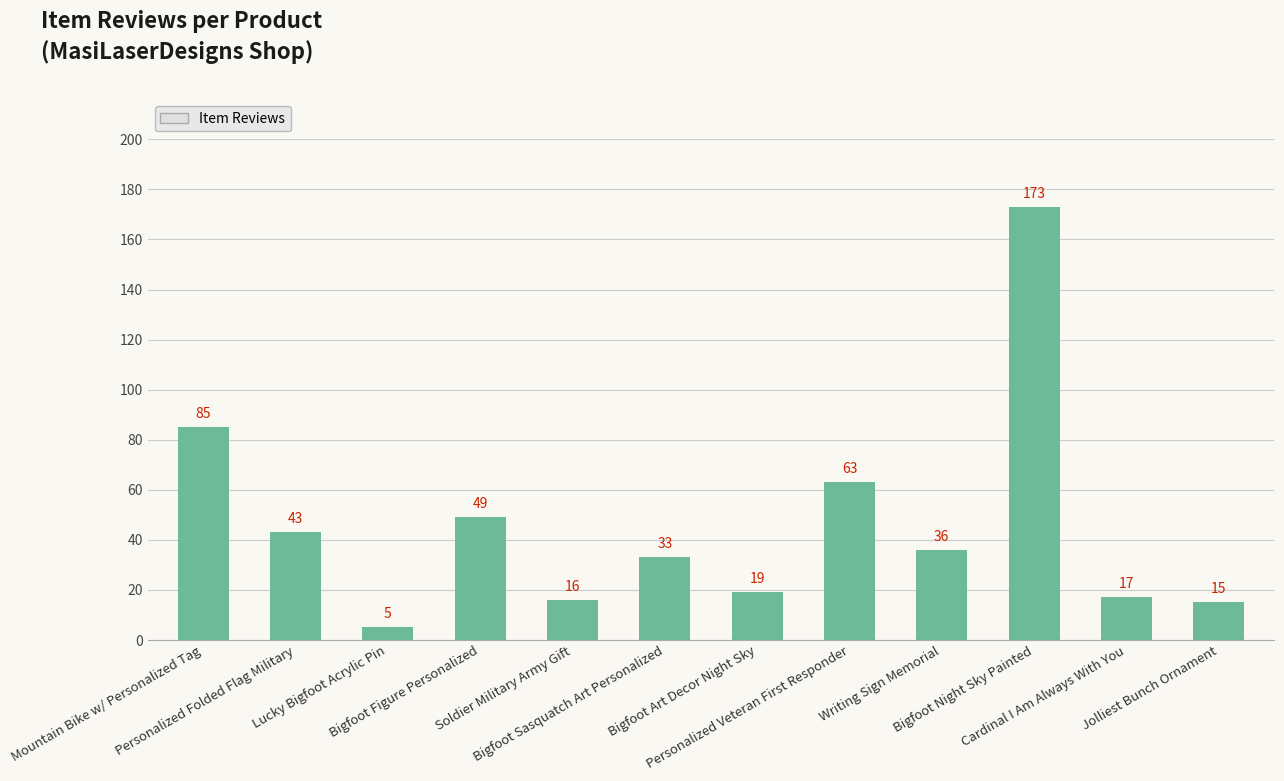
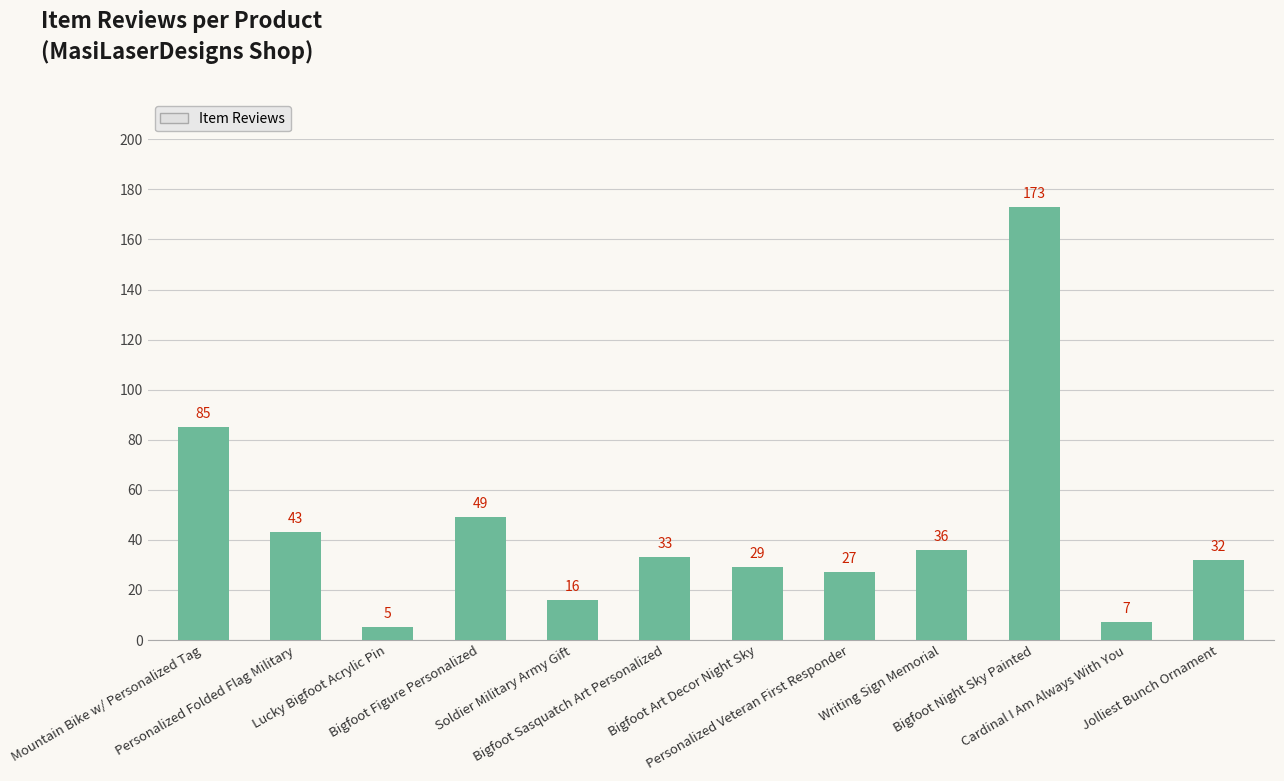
  {
    "Mountain Bike w/ Personalized Tag": 85,
    "Personalized Folded Flag Military": 43,
    "Lucky Bigfoot Acrylic Pin": 5,
    "Bigfoot Figure Personalized": 49,
    "Soldier Military Army Gift": 16,
    "Bigfoot Sasquatch Art Personalized": 33,
-   "Bigfoot Art Decor Night Sky": 19,
-   "Personalized Veteran First Responder": 63,
+   "Bigfoot Art Decor Night Sky": 29,
+   "Personalized Veteran First Responder": 27,
    "Writing Sign Memorial": 36,
    "Bigfoot Night Sky Painted": 173,
-   "Cardinal I Am Always With You": 17,
-   "Jolliest Bunch Ornament": 15
+   "Cardinal I Am Always With You": 7,
+   "Jolliest Bunch Ornament": 32
  }
